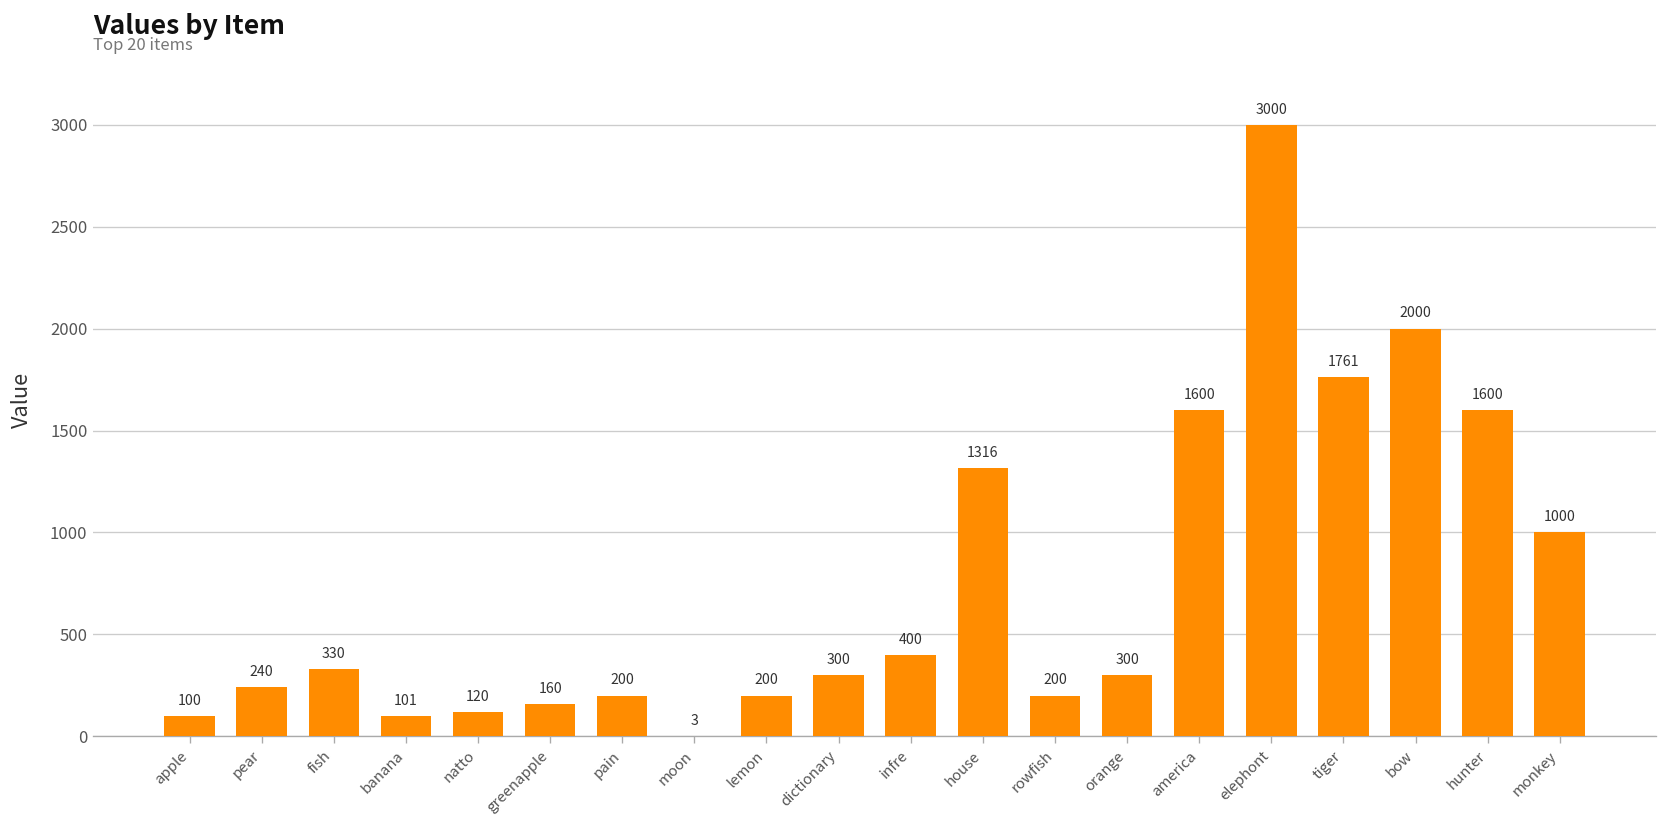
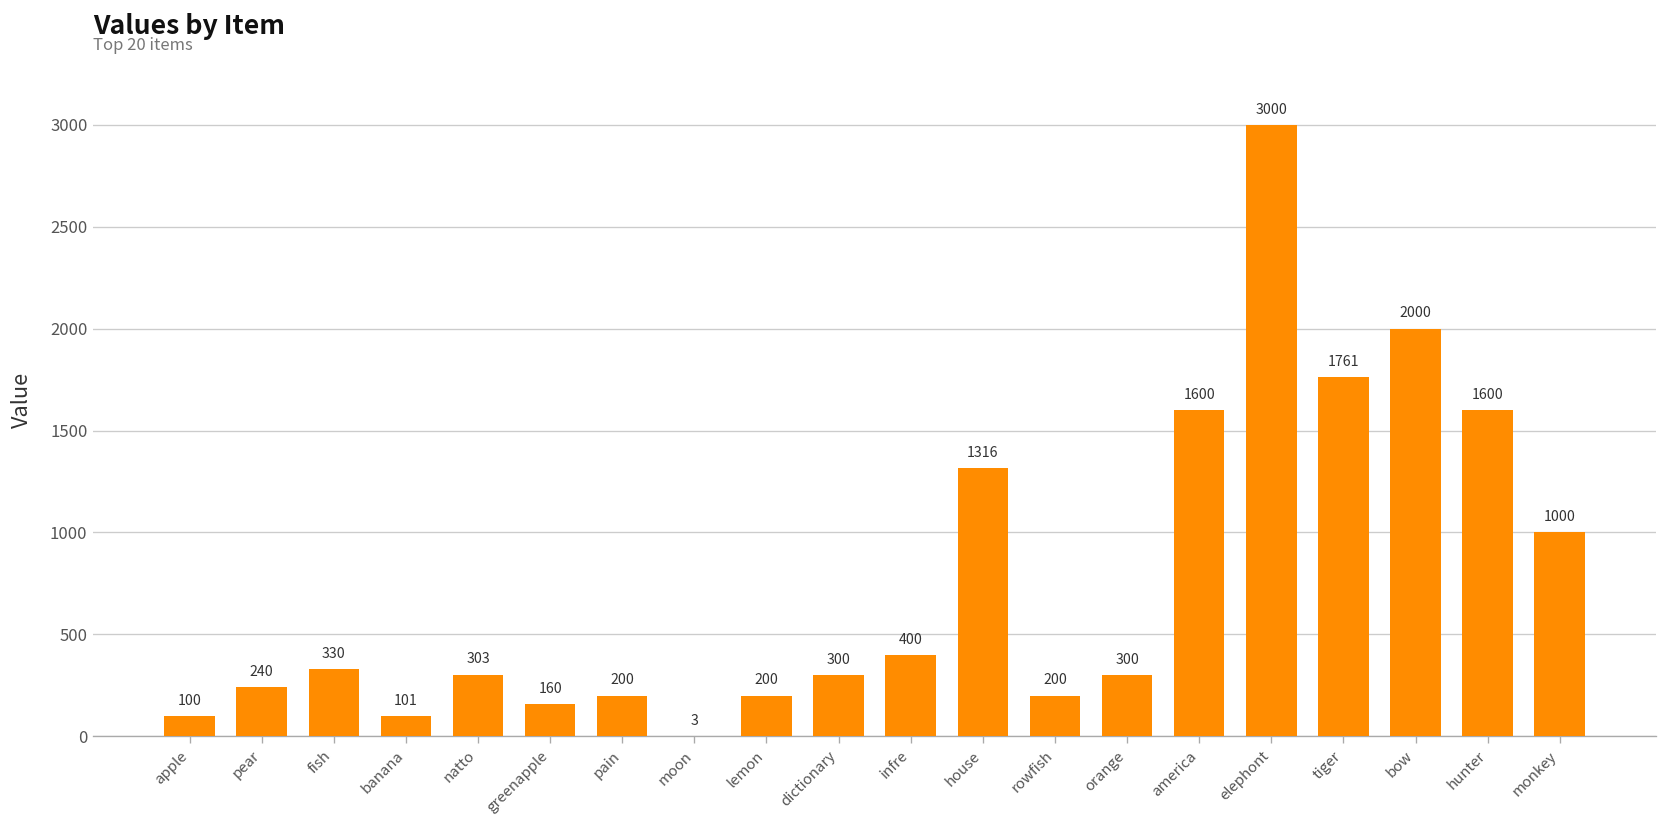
  {
    "apple": 100,
    "pear": 240,
    "fish": 330,
    "banana": 101,
-   "natto": 120,
+   "natto": 303,
    "greenapple": 160,
    "pain": 200,
    "moon": 3,
    "lemon": 200,
    "dictionary": 300,
    "infre": 400,
    "house": 1316,
    "rowfish": 200,
    "orange": 300,
    "america": 1600,
    "elephont": 3000,
    "tiger": 1761,
    "bow": 2000,
    "hunter": 1600,
    "monkey": 1000
  }
